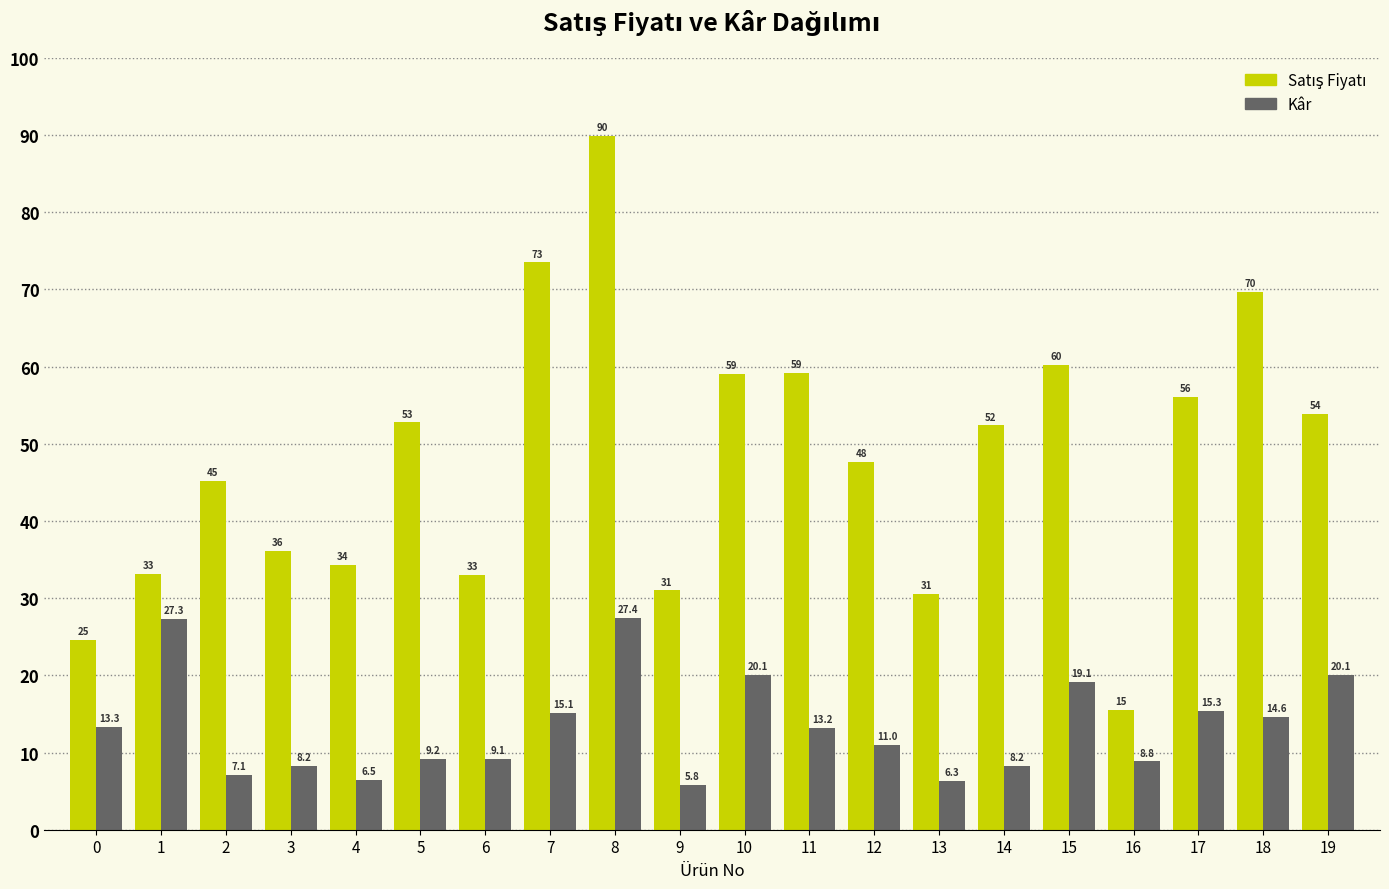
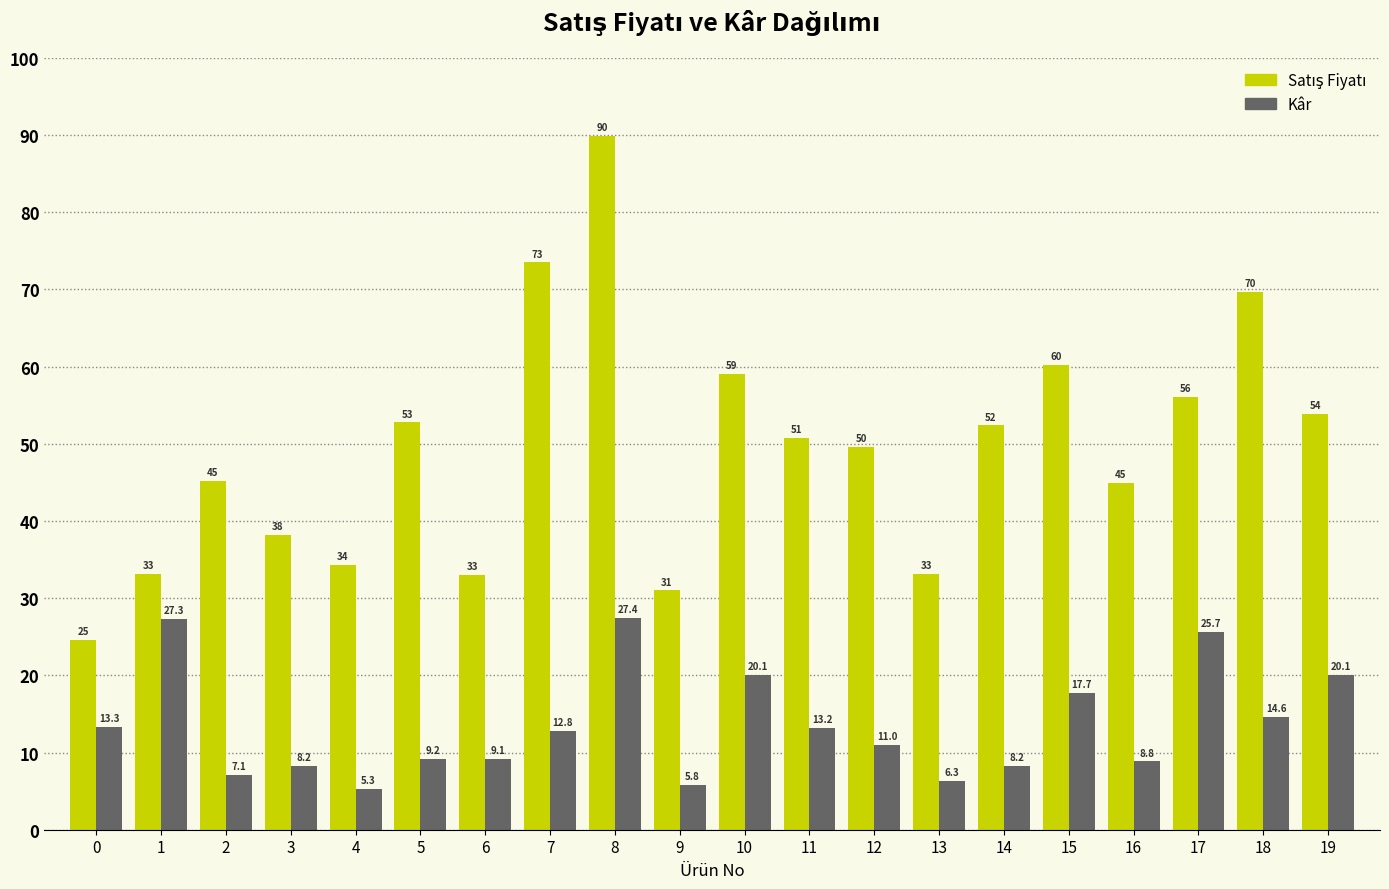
  {
    "Satış Fiyatı": {
      "0": 25,
      "1": 33,
      "2": 45,
-     "3": 36,
+     "3": 38,
      "4": 34,
      "5": 53,
      "6": 33,
      "7": 73,
      "8": 90,
      "9": 31,
      "10": 59,
-     "11": 59,
-     "12": 48,
-     "13": 31,
+     "11": 51,
+     "12": 50,
+     "13": 33,
      "14": 52,
      "15": 60,
-     "16": 15,
+     "16": 45,
      "17": 56,
      "18": 70,
      "19": 54
    },
    "Kâr": {
      "0": 13.3,
      "1": 27.3,
      "2": 7.1,
      "3": 8.2,
-     "4": 6.5,
+     "4": 5.3,
      "5": 9.2,
      "6": 9.1,
-     "7": 15.1,
+     "7": 12.8,
      "8": 27.4,
      "9": 5.8,
      "10": 20.1,
      "11": 13.2,
      "12": 11.0,
      "13": 6.3,
      "14": 8.2,
-     "15": 19.1,
+     "15": 17.7,
      "16": 8.8,
-     "17": 15.3,
+     "17": 25.7,
      "18": 14.6,
      "19": 20.1
    }
  }
